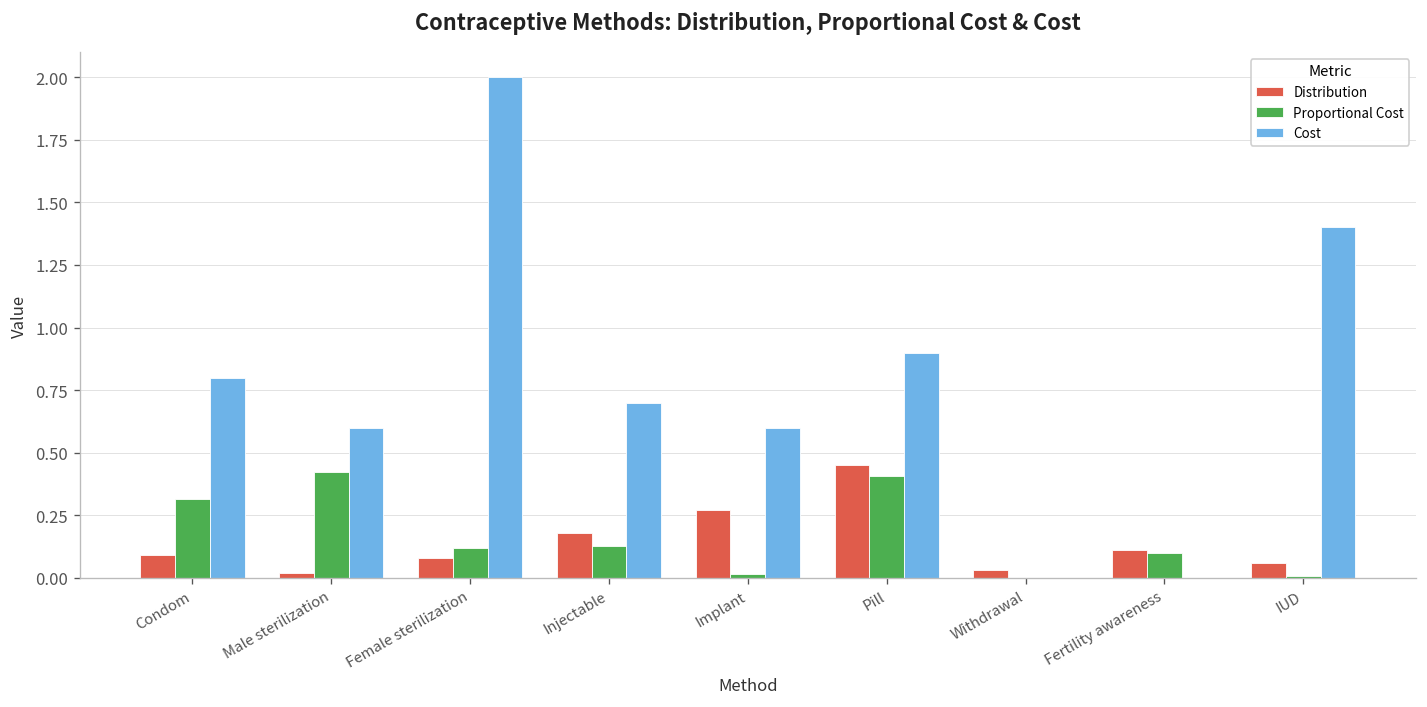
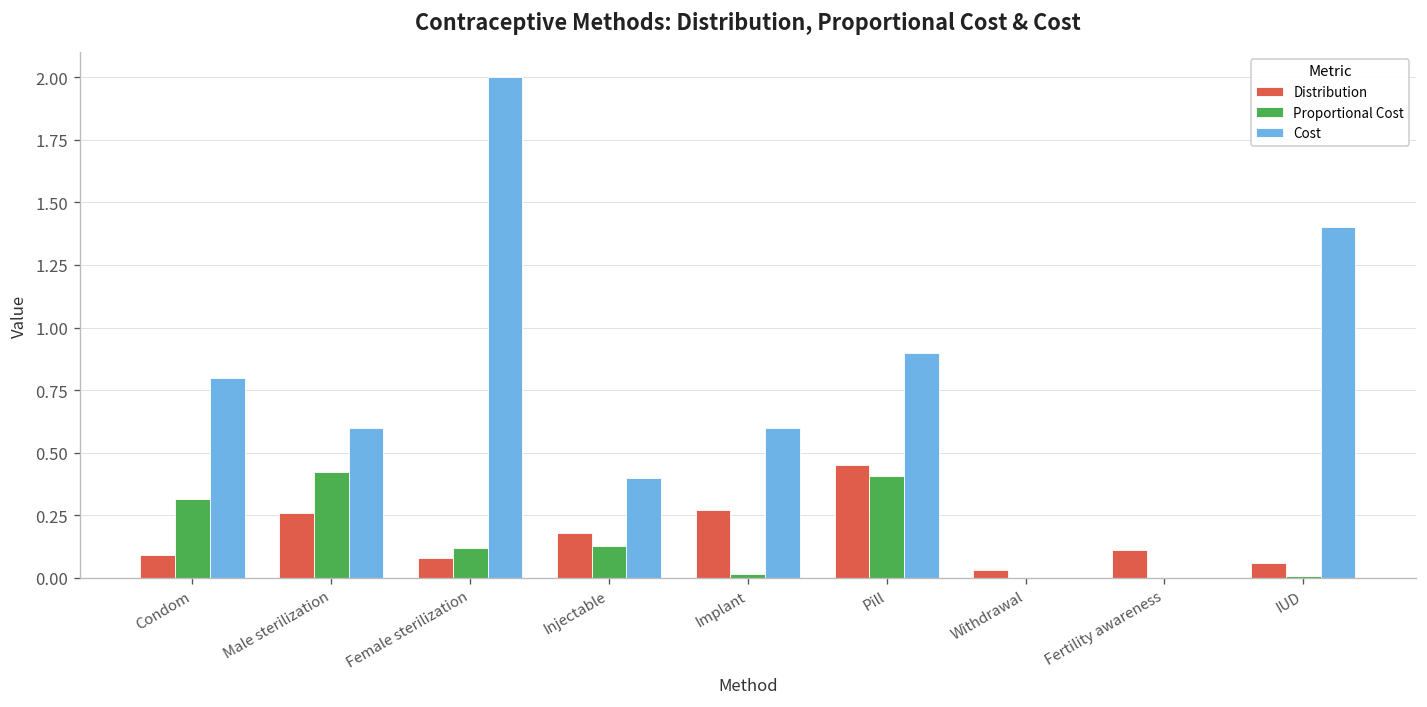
  {
    "Distribution": {
      "Condom": 0.09,
-     "Male sterilization": 0.02,
+     "Male sterilization": 0.26,
      "Female sterilization": 0.08,
      "Injectable": 0.18,
      "Implant": 0.27,
      "Pill": 0.45,
      "Withdrawal": 0.03,
      "Fertility awareness": 0.11,
      "IUD": 0.06
    },
    "Proportional Cost": {
      "Condom": 0.31,
      "Male sterilization": 0.42,
      "Female sterilization": 0.12,
      "Injectable": 0.13,
      "Implant": 0.01,
      "Pill": 0.4,
      "Withdrawal": 0.0,
-     "Fertility awareness": 0.1
+     "Fertility awareness": 0.0
    },
    "Cost": {
      "Condom": 0.8,
      "Male sterilization": 0.6,
      "Female sterilization": 2.0,
-     "Injectable": 0.7,
+     "Injectable": 0.4,
      "Implant": 0.6,
      "Pill": 0.9,
      "Withdrawal": 0.0,
      "Fertility awareness": 0.0,
      "IUD": 1.4
    }
  }
